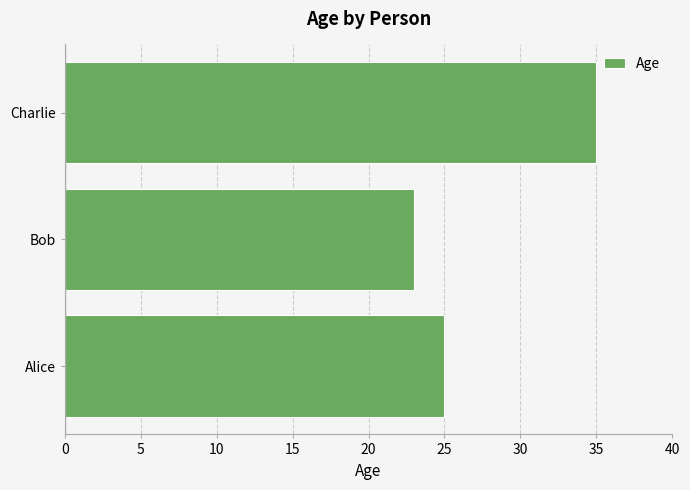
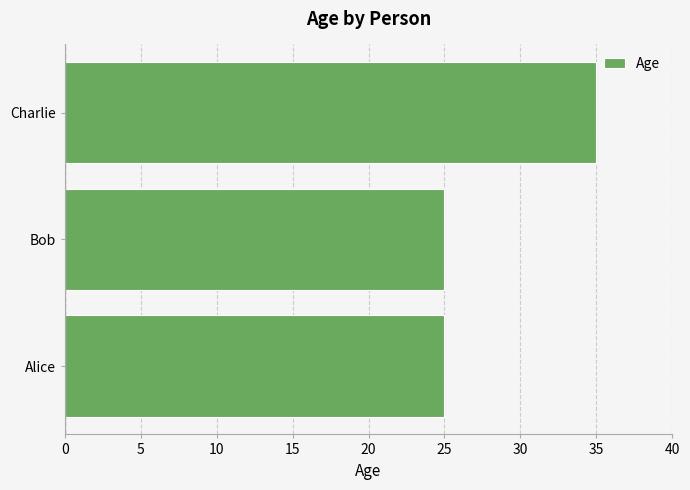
  {
    "Charlie": 35,
-   "Bob": 23,
+   "Bob": 25,
    "Alice": 25
  }
